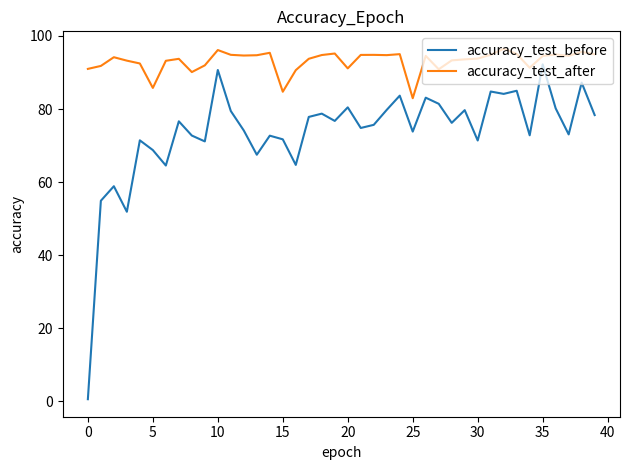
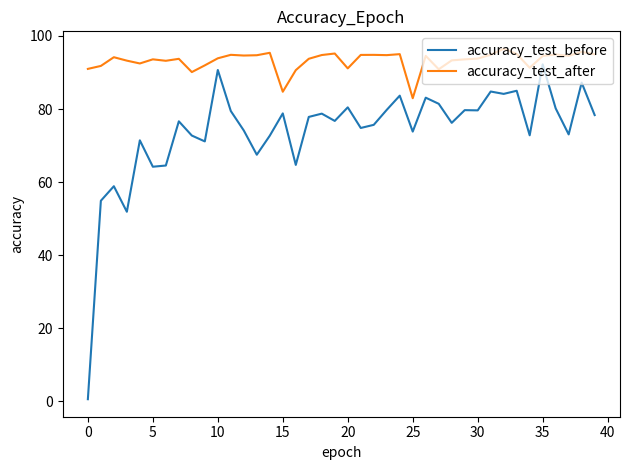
  {
    "accuracy_test_before": {
      "0": 1,
-     "5": 69,
+     "5": 64,
      "10": 91,
-     "15": 72,
+     "15": 79,
      "20": 80,
      "25": 74,
-     "30": 71
+     "30": 80
    },
    "accuracy_test_after": {
      "0": 91,
-     "5": 86,
-     "10": 96,
+     "5": 94,
+     "10": 94,
      "15": 85,
      "20": 91,
      "25": 83
    }
  }
